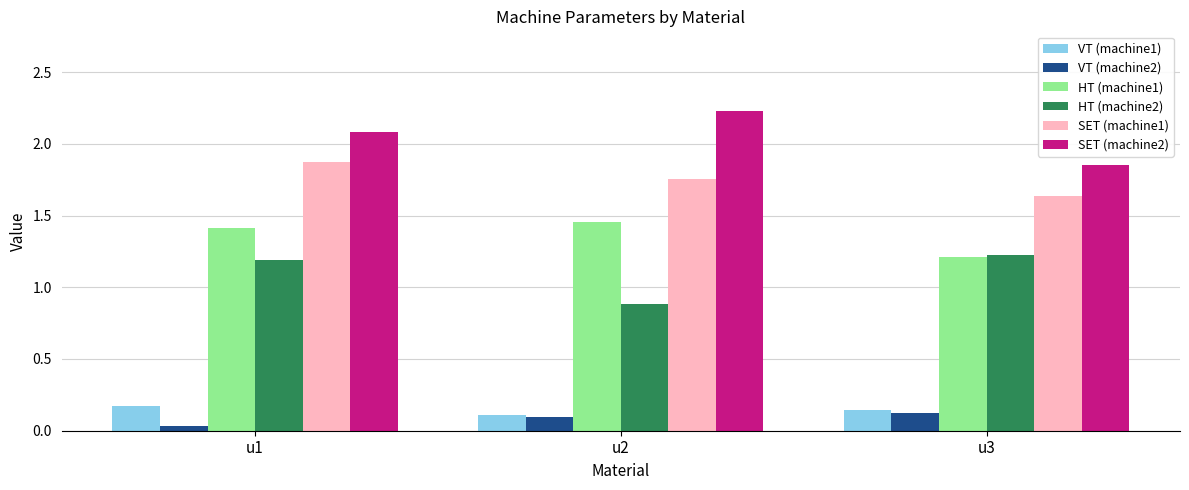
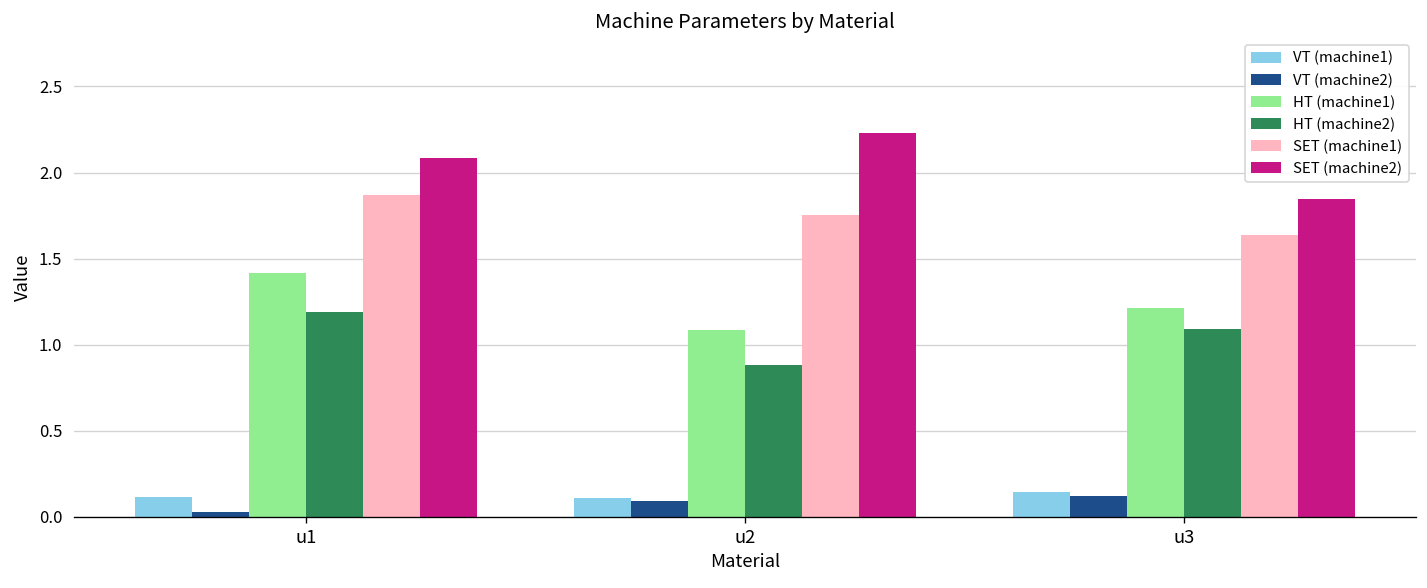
  {
    "VT (machine1)": {
-     "u1": 0.17,
+     "u1": 0.11,
      "u2": 0.11,
      "u3": 0.15
    },
    "VT (machine2)": {
      "u1": 0.03,
      "u2": 0.09,
      "u3": 0.12
    },
    "HT (machine1)": {
      "u1": 1.41,
-     "u2": 1.45,
+     "u2": 1.08,
      "u3": 1.21
    },
    "HT (machine2)": {
      "u1": 1.19,
      "u2": 0.88,
-     "u3": 1.22
+     "u3": 1.09
    },
    "SET (machine1)": {
      "u1": 1.87,
      "u2": 1.75,
      "u3": 1.64
    },
    "SET (machine2)": {
      "u1": 2.08,
      "u2": 2.23,
      "u3": 1.85
    }
  }
